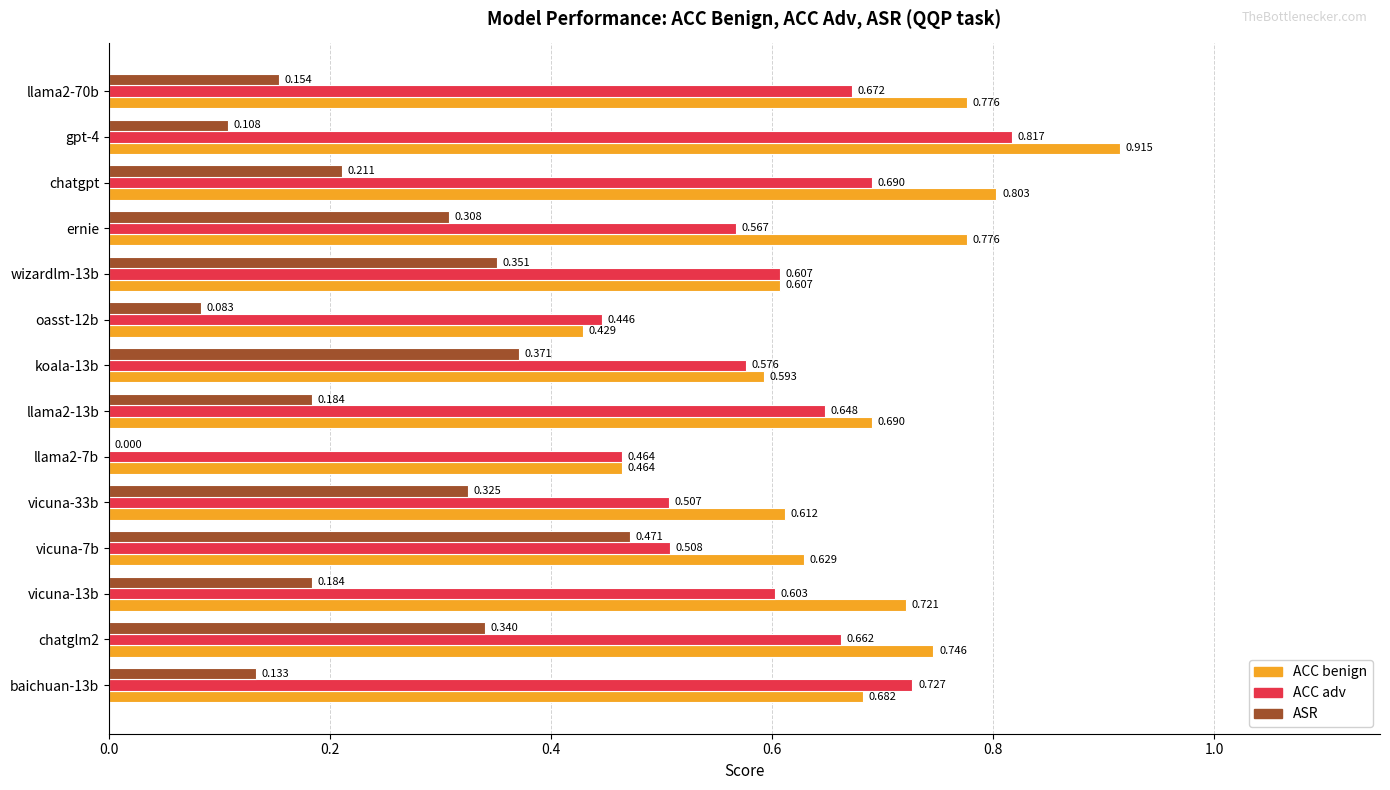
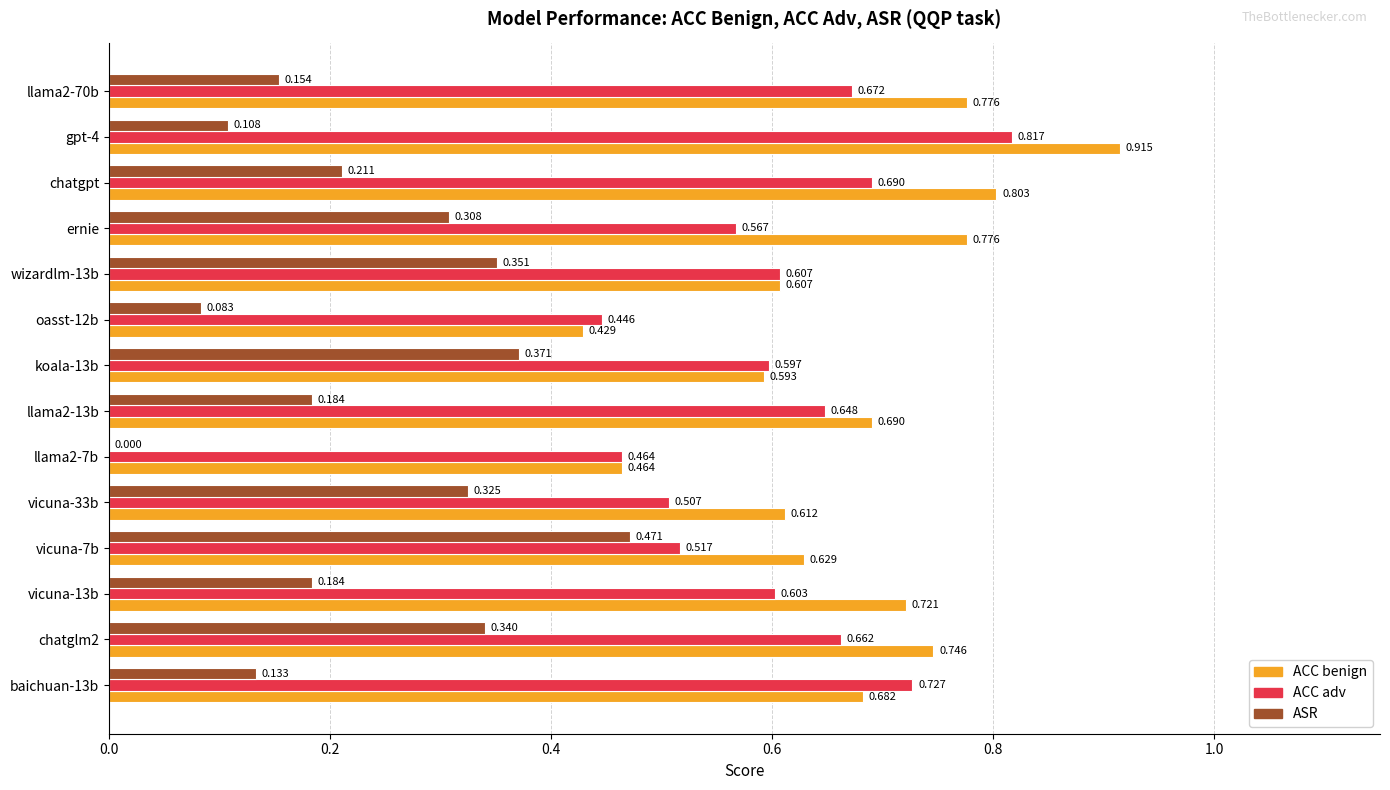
  {
    "ACC benign": {
      "llama2-70b": 0.776,
      "gpt-4": 0.915,
      "chatgpt": 0.803,
      "ernie": 0.776,
      "wizardlm-13b": 0.607,
      "oasst-12b": 0.429,
      "koala-13b": 0.593,
      "llama2-13b": 0.690,
      "llama2-7b": 0.464,
      "vicuna-33b": 0.612,
      "vicuna-7b": 0.629,
      "vicuna-13b": 0.721,
      "chatglm2": 0.746,
      "baichuan-13b": 0.682
    },
    "ACC adv": {
      "llama2-70b": 0.672,
      "gpt-4": 0.817,
      "chatgpt": 0.690,
      "ernie": 0.567,
      "wizardlm-13b": 0.607,
      "oasst-12b": 0.446,
-     "koala-13b": 0.576,
+     "koala-13b": 0.597,
      "llama2-13b": 0.648,
      "llama2-7b": 0.464,
      "vicuna-33b": 0.507,
-     "vicuna-7b": 0.508,
+     "vicuna-7b": 0.517,
      "vicuna-13b": 0.603,
      "chatglm2": 0.662,
      "baichuan-13b": 0.727
    },
    "ASR": {
      "llama2-70b": 0.154,
      "gpt-4": 0.108,
      "chatgpt": 0.211,
      "ernie": 0.308,
      "wizardlm-13b": 0.351,
      "oasst-12b": 0.083,
      "koala-13b": 0.371,
      "llama2-13b": 0.184,
      "llama2-7b": 0.000,
      "vicuna-33b": 0.325,
      "vicuna-7b": 0.471,
      "vicuna-13b": 0.184,
      "chatglm2": 0.340,
      "baichuan-13b": 0.133
    }
  }
